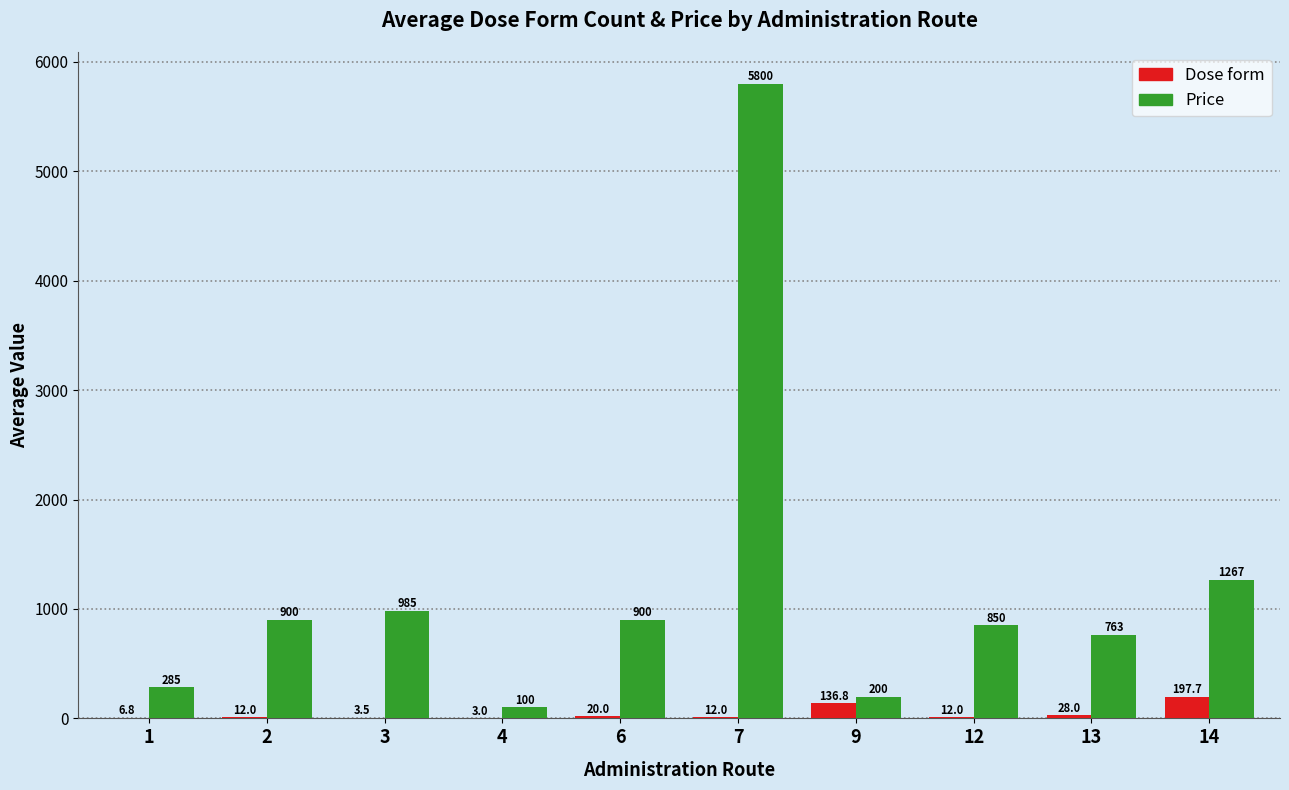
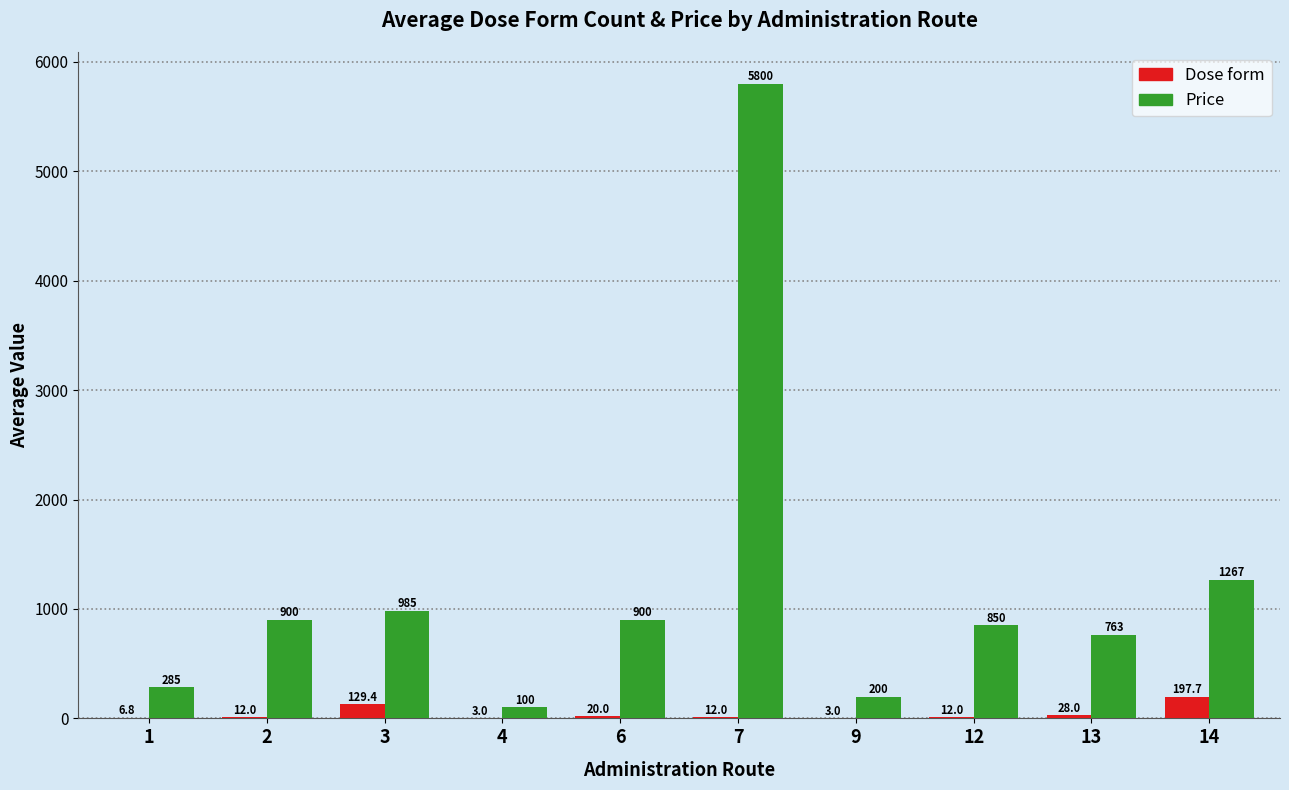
  {
    "Dose form": {
      "1": 6.8,
      "2": 12.0,
-     "3": 3.5,
+     "3": 129.4,
      "4": 3.0,
      "6": 20.0,
      "7": 12.0,
-     "9": 136.8,
+     "9": 3.0,
      "12": 12.0,
      "13": 28.0,
      "14": 197.7
    },
    "Price": {
      "1": 285,
      "2": 900,
      "3": 985,
      "4": 100,
      "6": 900,
      "7": 5800,
      "9": 200,
      "12": 850,
      "13": 763,
      "14": 1267
    }
  }
